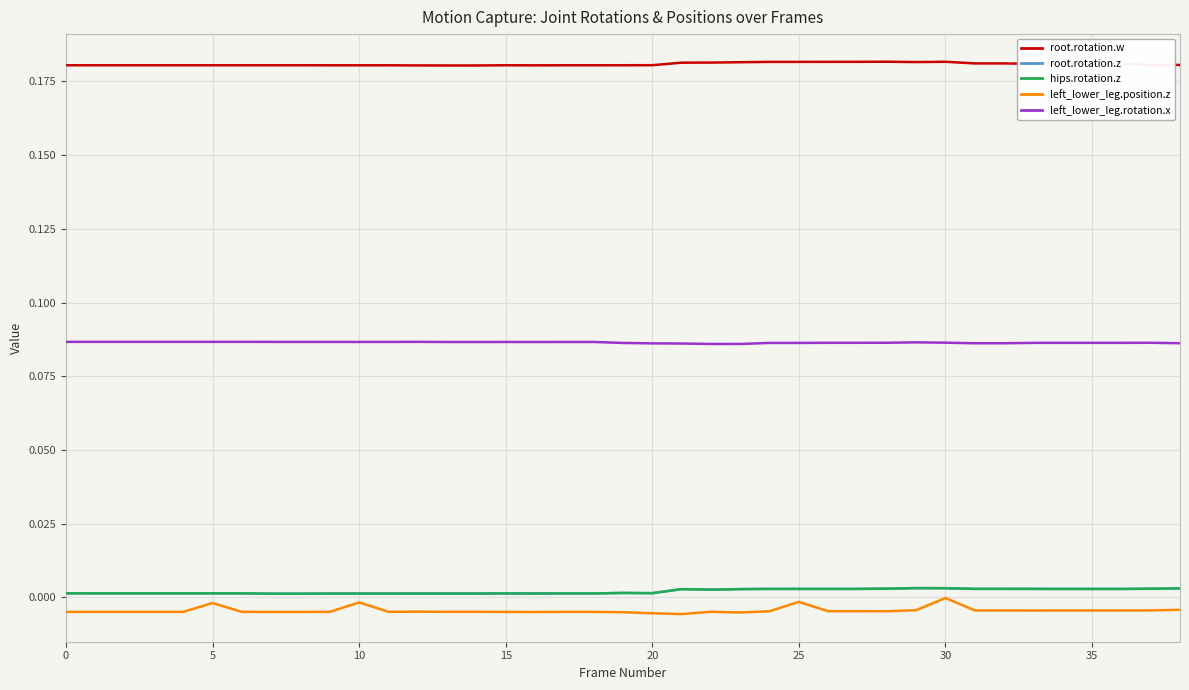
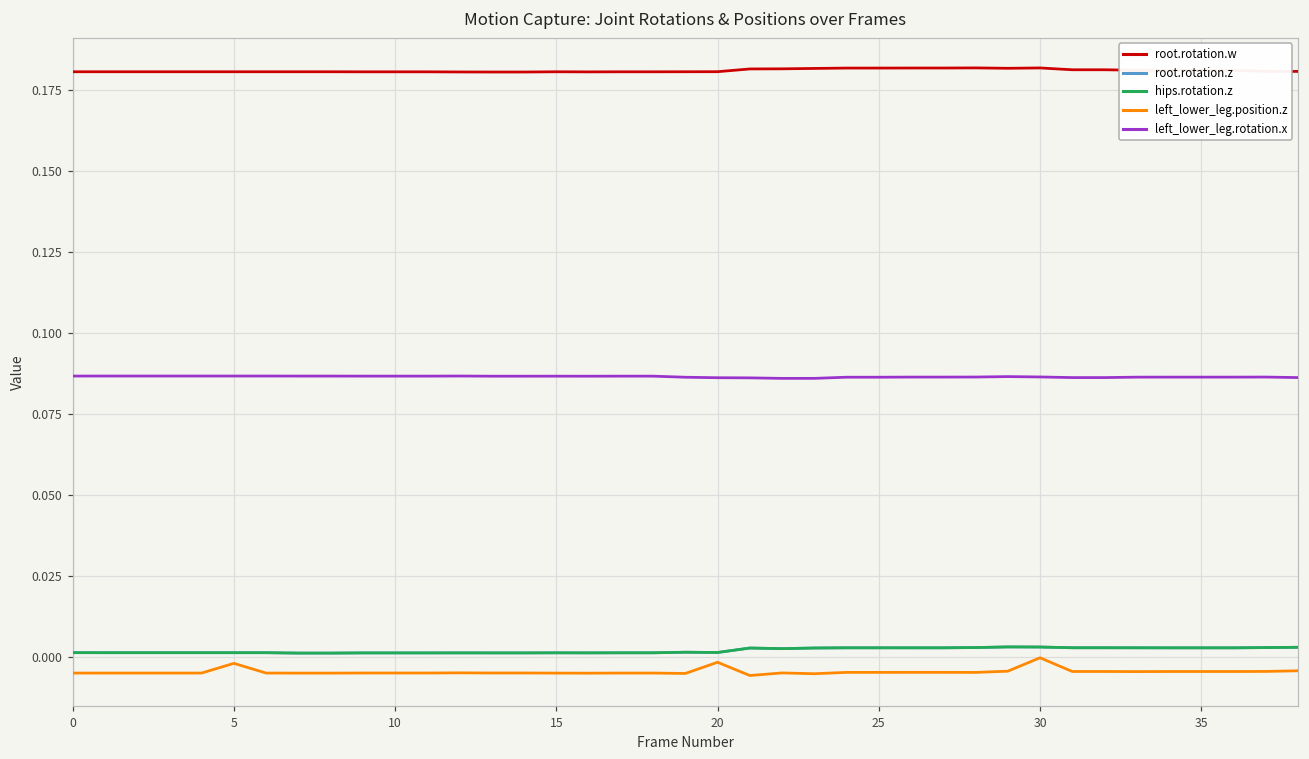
  {
    "root.rotation.w": {
      "0": 0.181,
      "5": 0.181,
      "10": 0.180,
      "15": 0.181,
      "20": 0.181,
      "25": 0.182,
      "30": 0.182
    },
    "hips.rotation.z": {
      "0": 0.001,
      "5": 0.001,
      "10": 0.001,
      "15": 0.001,
      "20": 0.001,
      "25": 0.003,
      "30": 0.003,
      "35": 0.003
    },
    "left_lower_leg.position.z": {
      "0": -0.005,
      "5": -0.002,
-     "10": -0.002,
+     "10": -0.005,
      "15": -0.005,
-     "20": -0.005,
-     "25": -0.002,
+     "20": -0.002,
+     "25": -0.005,
      "30": 0.000,
      "35": -0.004
    },
    "left_lower_leg.rotation.x": {
      "0": 0.087,
      "5": 0.087,
      "10": 0.087,
      "15": 0.087,
      "20": 0.086,
      "25": 0.086,
      "30": 0.086,
      "35": 0.086
    }
  }
